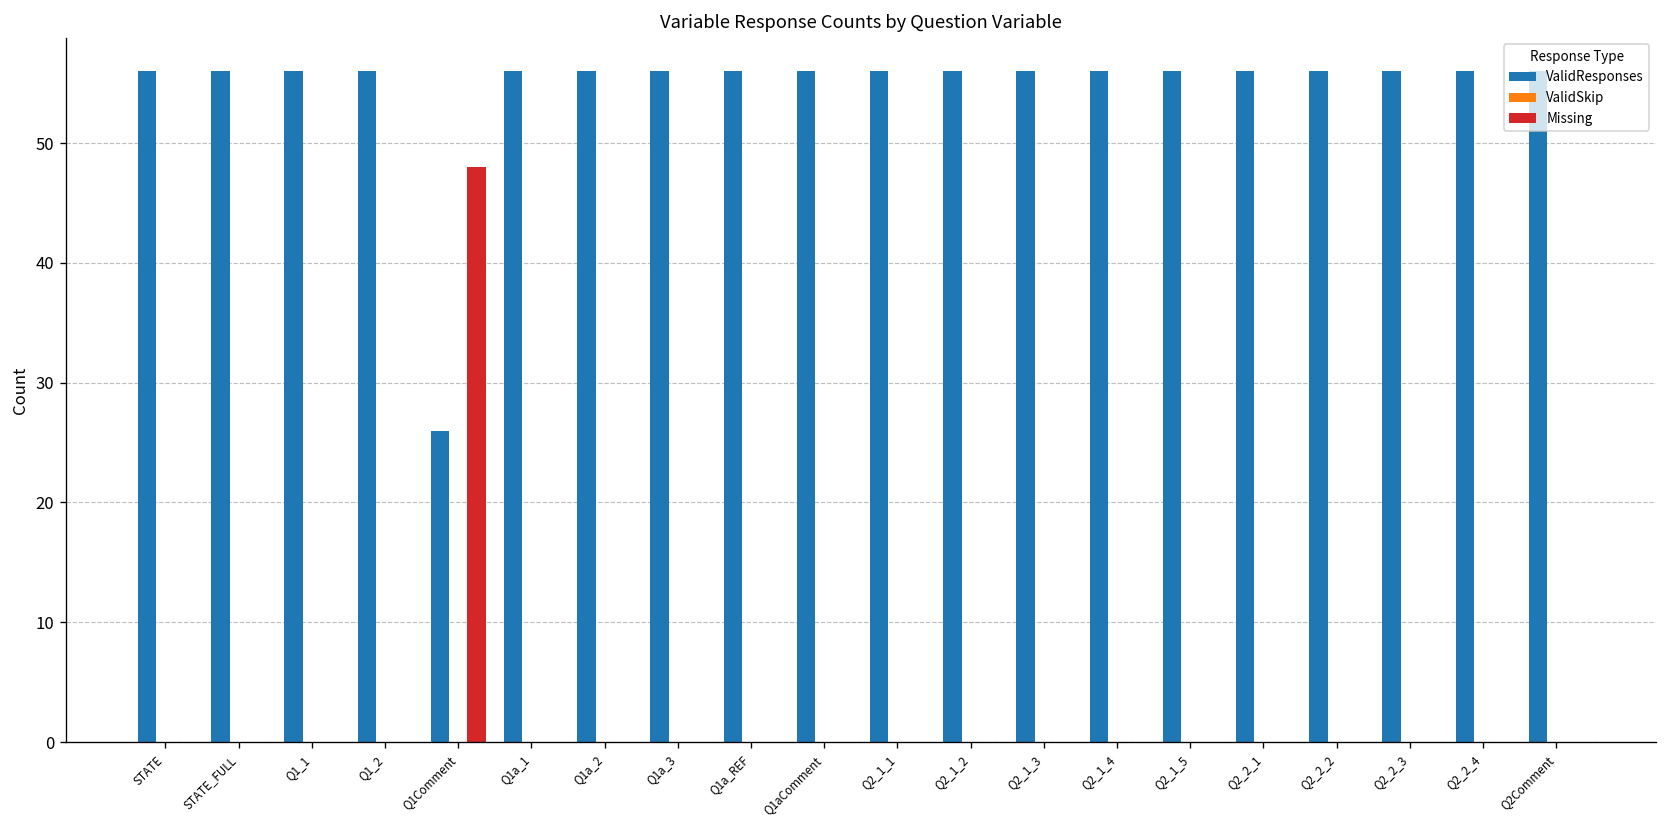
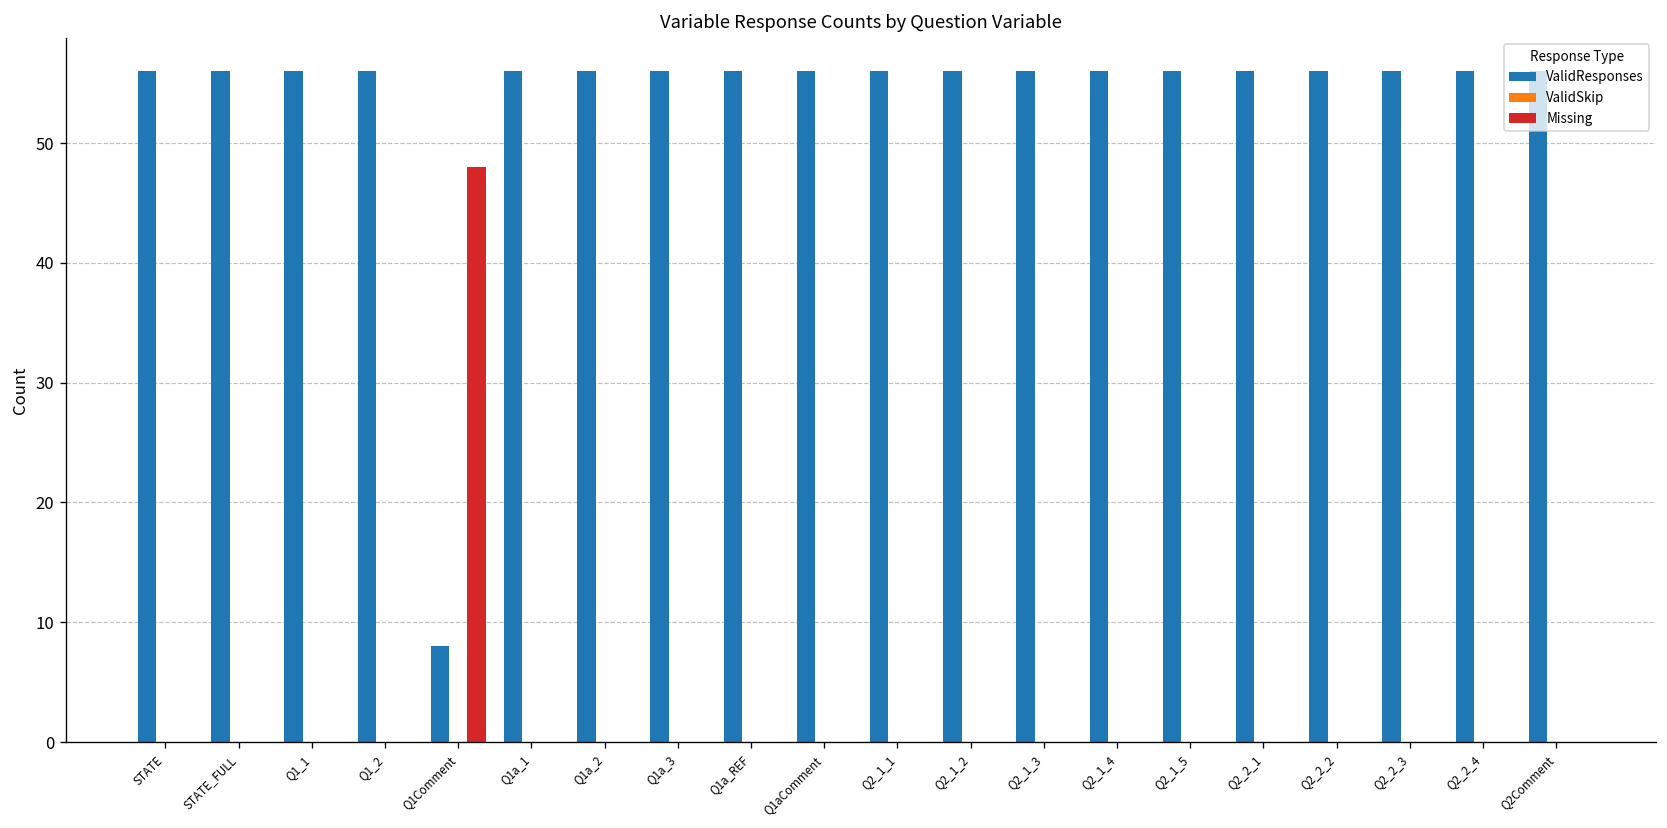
  {
    "ValidResponses": {
      "STATE": 56,
      "STATE_FULL": 56,
      "Q1_1": 56,
      "Q1_2": 56,
-     "Q1Comment": 26,
+     "Q1Comment": 8,
      "Q1a_1": 56,
      "Q1a_2": 56,
      "Q1a_3": 56,
      "Q1a_REF": 56,
      "Q1aComment": 56,
      "Q2_1_1": 56,
      "Q2_1_2": 56,
      "Q2_1_3": 56,
      "Q2_1_4": 56,
      "Q2_1_5": 56,
      "Q2_2_1": 56,
      "Q2_2_2": 56,
      "Q2_2_3": 56,
      "Q2_2_4": 56
    },
    "ValidSkip": {
      "STATE": 0,
      "STATE_FULL": 0,
      "Q1_1": 0,
      "Q1_2": 0,
      "Q1Comment": 0,
      "Q1a_1": 0,
      "Q1a_2": 0,
      "Q1a_3": 0,
      "Q1a_REF": 0,
      "Q1aComment": 0,
      "Q2_1_1": 0,
      "Q2_1_2": 0,
      "Q2_1_3": 0,
      "Q2_1_4": 0,
      "Q2_1_5": 0,
      "Q2_2_1": 0,
      "Q2_2_2": 0,
      "Q2_2_3": 0,
      "Q2_2_4": 0,
      "Q2Comment": 0
    },
    "Missing": {
      "STATE": 0,
      "STATE_FULL": 0,
      "Q1_1": 0,
      "Q1_2": 0,
      "Q1Comment": 48,
      "Q1a_1": 0,
      "Q1a_2": 0,
      "Q1a_3": 0,
      "Q1a_REF": 0,
      "Q1aComment": 0,
      "Q2_1_1": 0,
      "Q2_1_2": 0,
      "Q2_1_3": 0,
      "Q2_1_4": 0,
      "Q2_1_5": 0,
      "Q2_2_1": 0,
      "Q2_2_2": 0,
      "Q2_2_3": 0,
      "Q2_2_4": 0,
      "Q2Comment": 0
    }
  }
